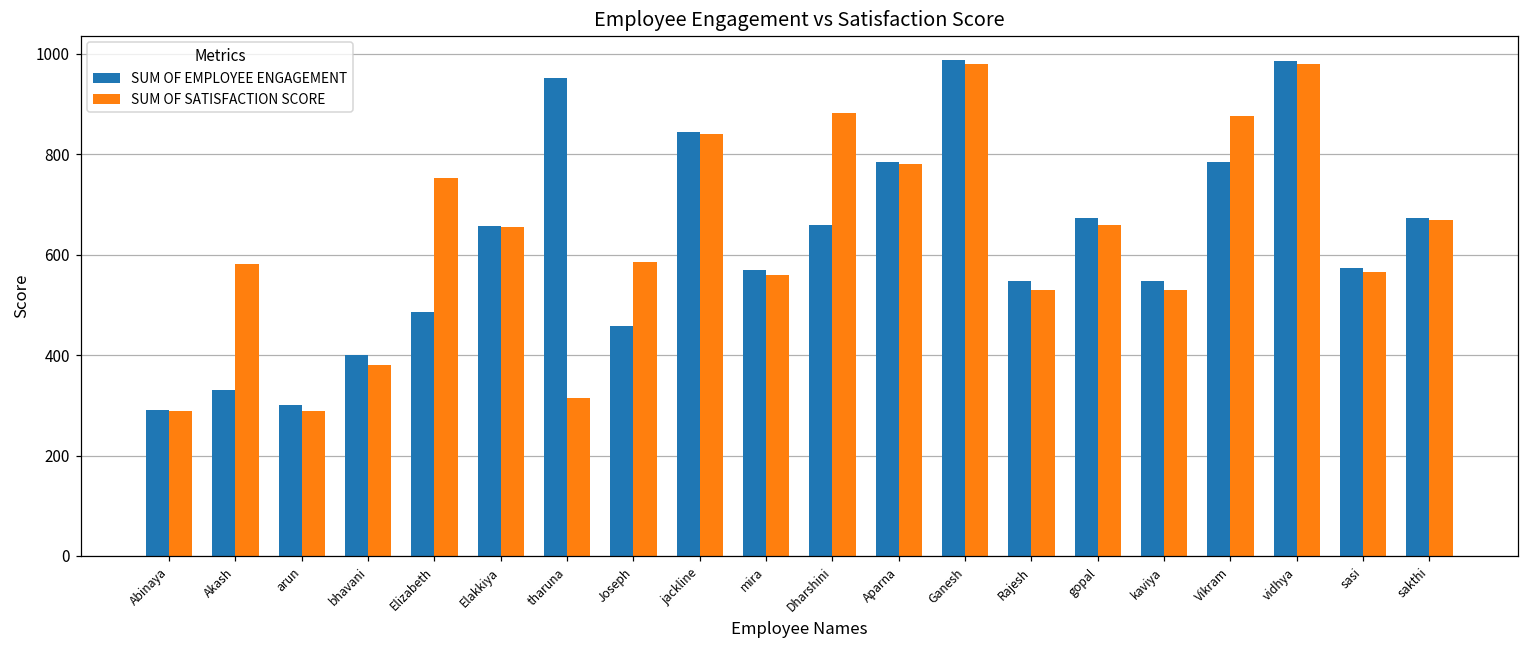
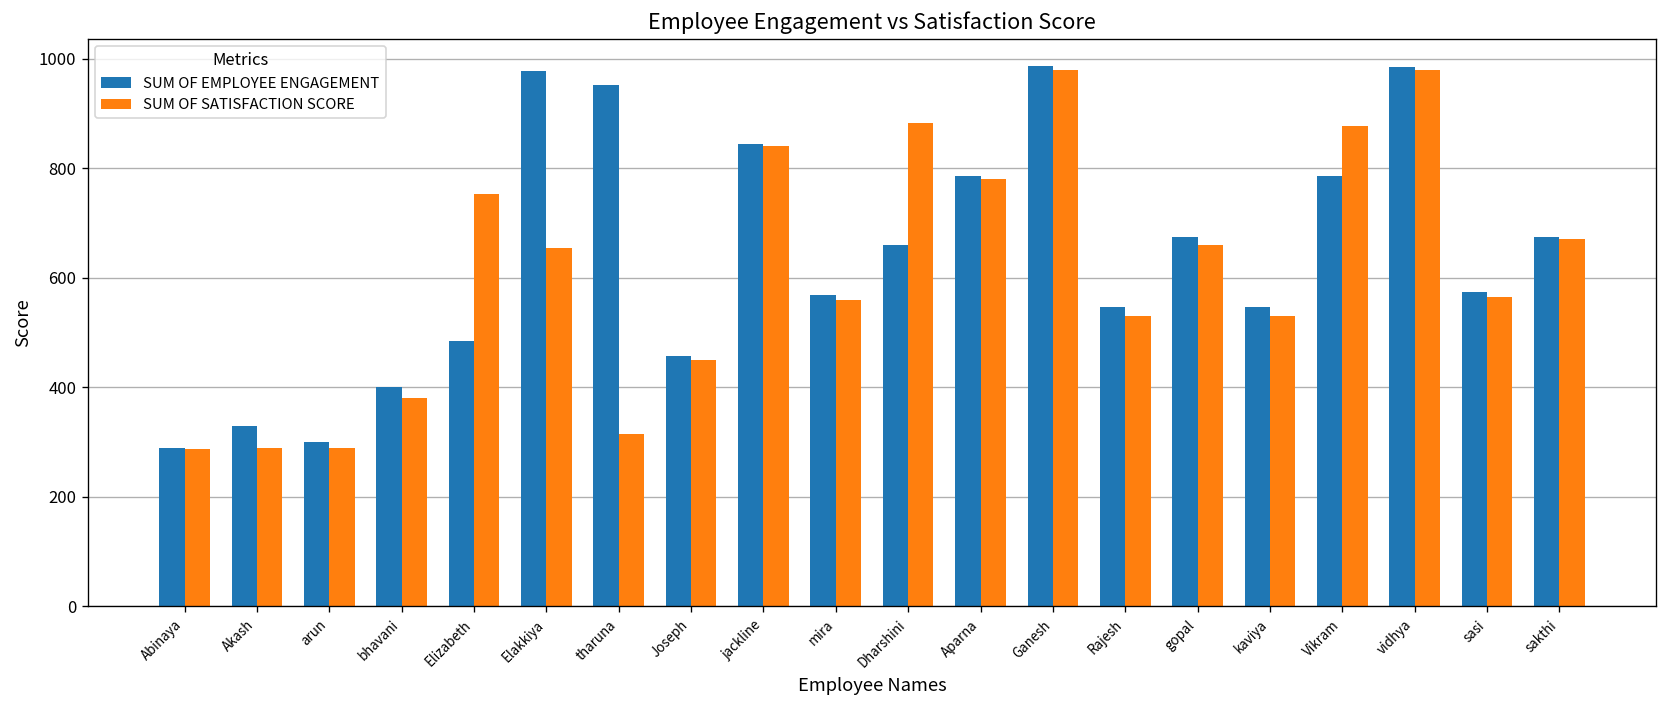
  {
    "SUM OF EMPLOYEE ENGAGEMENT": {
      "Abinaya": 290,
      "Akash": 330,
      "arun": 300,
      "bhavani": 400,
      "Elizabeth": 490,
-     "Elakkiya": 660,
+     "Elakkiya": 980,
      "tharuna": 950,
      "Joseph": 460,
      "jackline": 850,
      "mira": 570,
      "Dharshini": 660,
      "Aparna": 790,
      "Ganesh": 990,
      "Rajesh": 550,
      "gopal": 670,
      "kaviya": 550,
      "Vikram": 790,
      "vidhya": 990,
      "sasi": 570,
      "sakthi": 670
    },
    "SUM OF SATISFACTION SCORE": {
      "Abinaya": 290,
-     "Akash": 580,
+     "Akash": 290,
      "arun": 290,
      "bhavani": 380,
      "Elizabeth": 750,
      "Elakkiya": 660,
      "tharuna": 320,
-     "Joseph": 590,
+     "Joseph": 450,
      "jackline": 840,
      "mira": 560,
      "Dharshini": 880,
      "Aparna": 780,
      "Ganesh": 980,
      "Rajesh": 530,
      "gopal": 660,
      "kaviya": 530,
      "Vikram": 880,
      "vidhya": 980,
      "sasi": 570,
      "sakthi": 670
    }
  }
